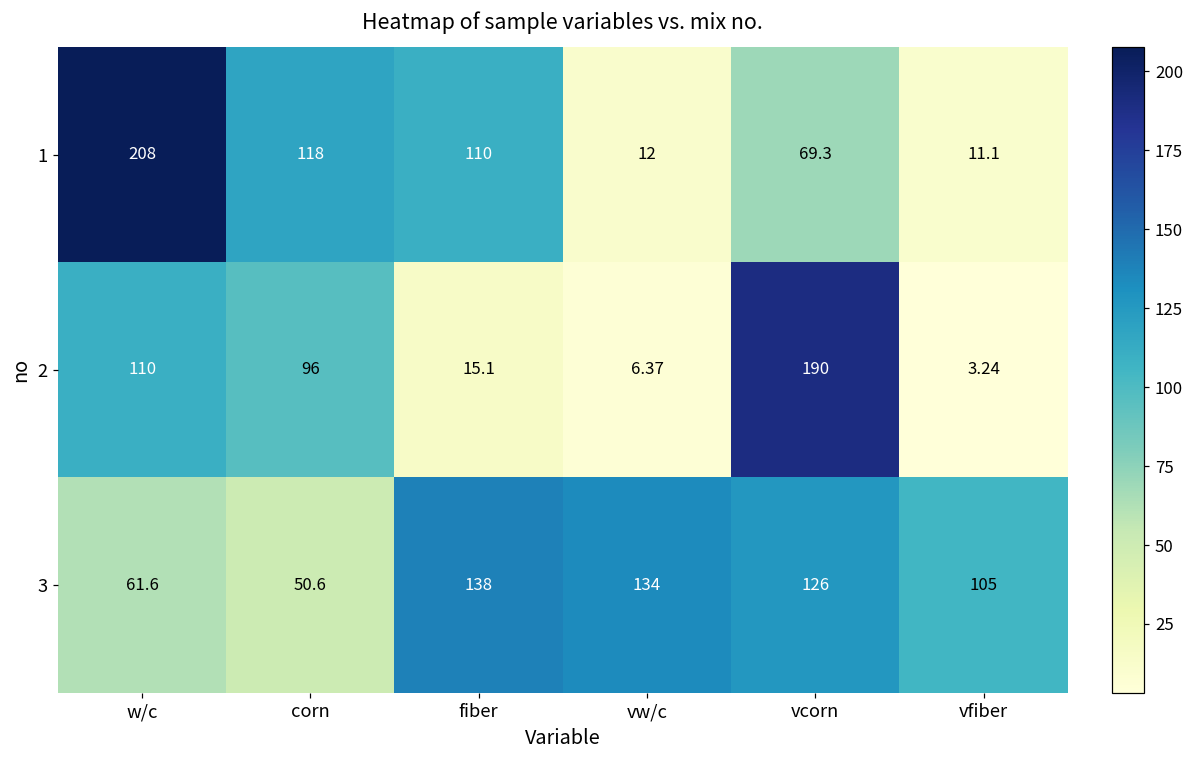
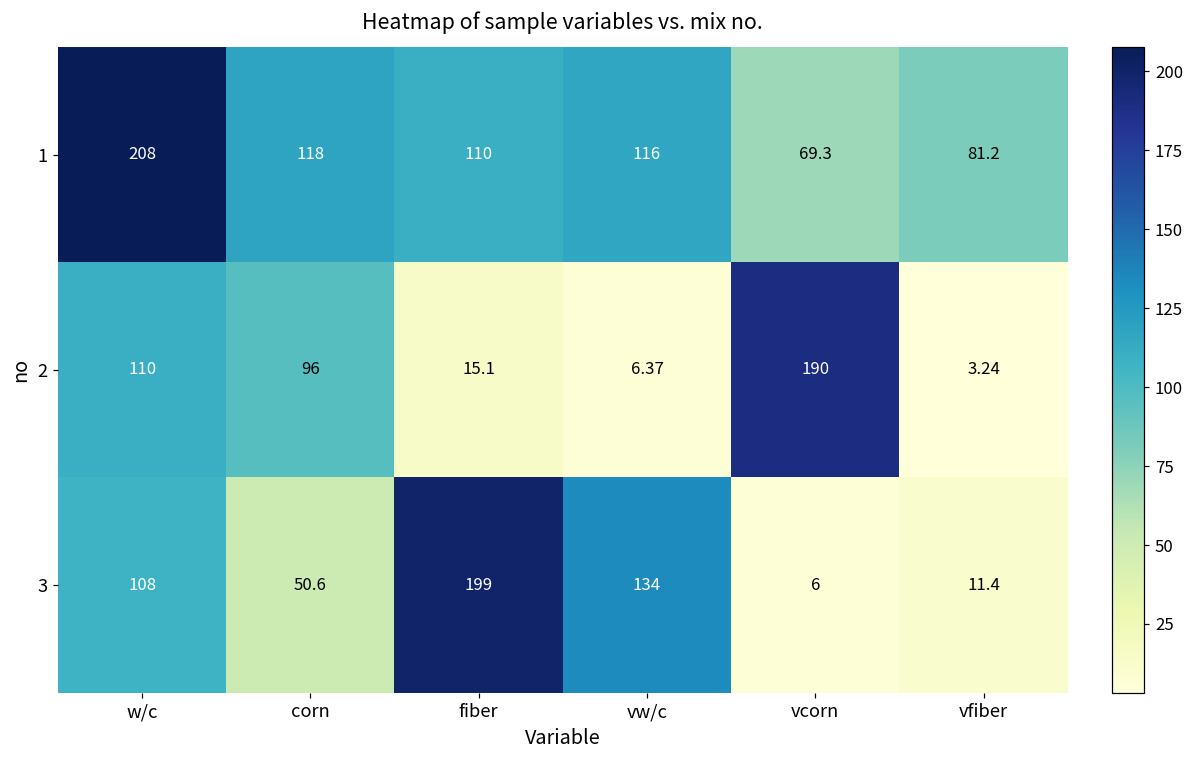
  {
    "1": {
      "w/c": 208,
      "corn": 118,
      "fiber": 110,
-     "vw/c": 12,
+     "vw/c": 116,
      "vcorn": 69.3,
-     "vfiber": 11.1
+     "vfiber": 81.2
    },
    "2": {
      "w/c": 110,
      "corn": 96,
      "fiber": 15.1,
      "vw/c": 6.37,
      "vcorn": 190,
      "vfiber": 3.24
    },
    "3": {
-     "w/c": 61.6,
+     "w/c": 108,
      "corn": 50.6,
-     "fiber": 138,
+     "fiber": 199,
      "vw/c": 134,
-     "vcorn": 126,
-     "vfiber": 105
+     "vcorn": 6,
+     "vfiber": 11.4
    }
  }
